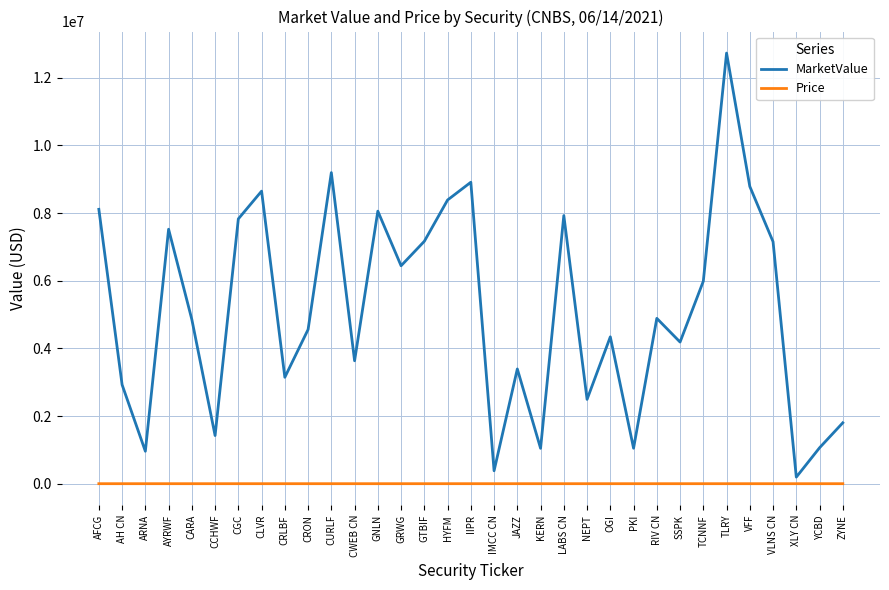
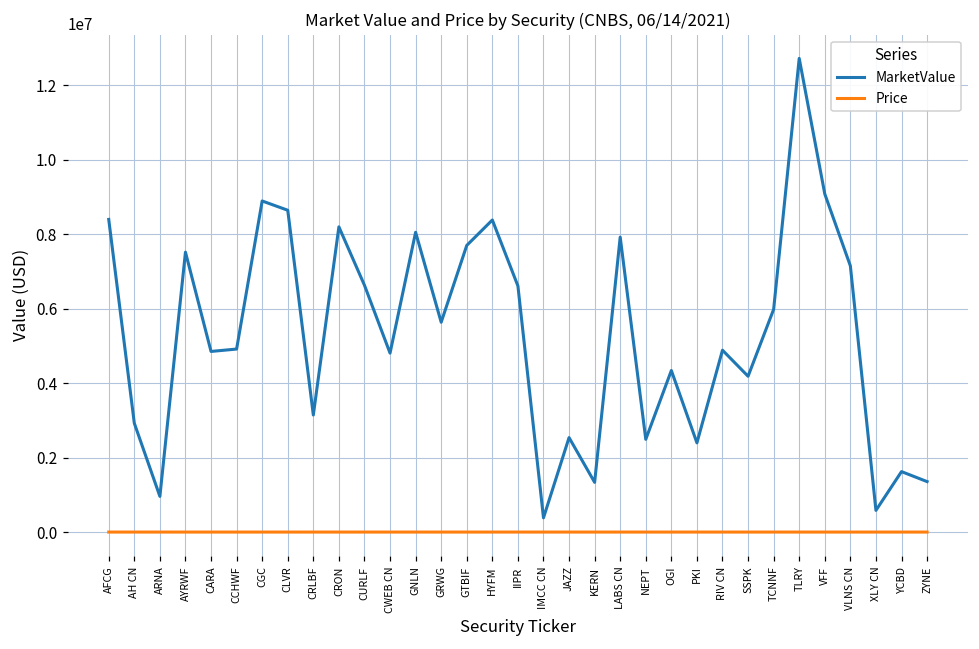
  {
    "MarketValue": {
-     "AFCG": 8100000,
+     "AFCG": 8400000,
      "AH CN": 2900000,
      "ARNA": 1000000,
      "AYRWF": 7500000,
      "CARA": 4900000,
-     "CCHWF": 1400000,
-     "CGC": 7800000,
+     "CCHWF": 4900000,
+     "CGC": 8900000,
      "CLVR": 8600000,
      "CRLBF": 3100000,
-     "CRON": 4600000,
-     "CURLF": 9200000,
-     "CWEB CN": 3600000,
+     "CRON": 8200000,
+     "CURLF": 6600000,
+     "CWEB CN": 4800000,
      "GNLN": 8100000,
-     "GRWG": 6400000,
-     "GTBIF": 7200000,
+     "GRWG": 5600000,
+     "GTBIF": 7700000,
      "HYFM": 8400000,
-     "IIPR": 8900000,
+     "IIPR": 6600000,
      "IMCC CN": 400000,
-     "JAZZ": 3400000,
-     "KERN": 1000000,
+     "JAZZ": 2500000,
+     "KERN": 1300000,
      "LABS CN": 7900000,
      "NEPT": 2500000,
      "OGI": 4300000,
-     "PKI": 1000000,
+     "PKI": 2400000,
      "RIV CN": 4900000,
      "SSPK": 4200000,
      "TCNNF": 6000000,
      "TLRY": 12700000,
-     "VFF": 8800000,
+     "VFF": 9100000,
      "VLNS CN": 7200000,
-     "XLY CN": 200000,
-     "YCBD": 1100000,
-     "ZYNE": 1800000
+     "XLY CN": 600000,
+     "YCBD": 1600000,
+     "ZYNE": 1400000
    },
    "Price": {
      "AFCG": 0,
      "AH CN": 0,
      "ARNA": 0,
      "AYRWF": 0,
      "CARA": 0,
      "CCHWF": 0,
      "CGC": 0,
      "CLVR": 0,
      "CRLBF": 0,
      "CRON": 0,
      "CURLF": 0,
      "CWEB CN": 0,
      "GNLN": 0,
      "GRWG": 0,
      "GTBIF": 0,
      "HYFM": 0,
      "IIPR": 0,
      "IMCC CN": 0,
      "JAZZ": 0,
      "KERN": 0,
      "LABS CN": 0,
      "NEPT": 0,
      "OGI": 0,
      "PKI": 0,
      "RIV CN": 0,
      "SSPK": 0,
      "TCNNF": 0,
      "TLRY": 0,
      "VFF": 0,
      "VLNS CN": 0,
      "XLY CN": 0,
      "YCBD": 0,
      "ZYNE": 0
    }
  }
